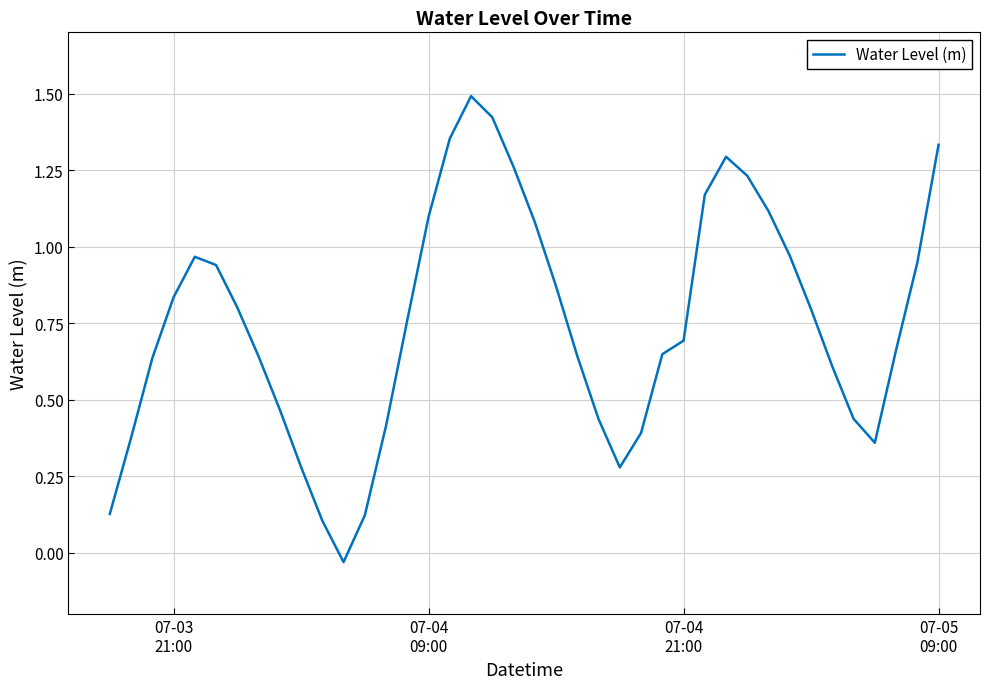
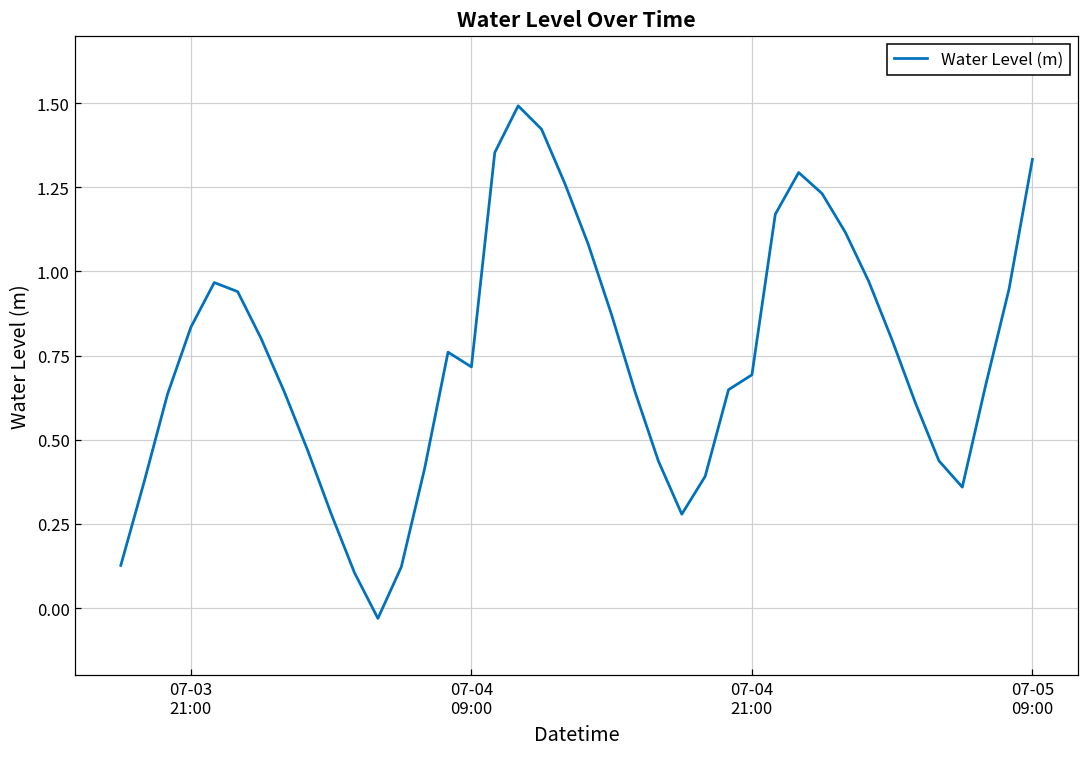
  {
    "07-03 21:00": 0.83,
-   "07-04 09:00": 1.10,
+   "07-04 09:00": 0.72,
    "07-04 21:00": 0.69,
    "07-05 09:00": 1.33
  }
